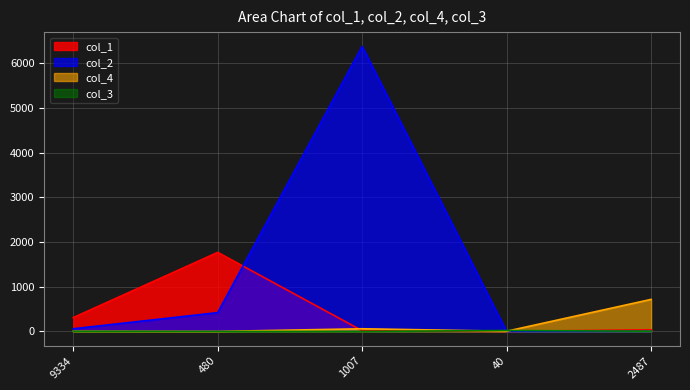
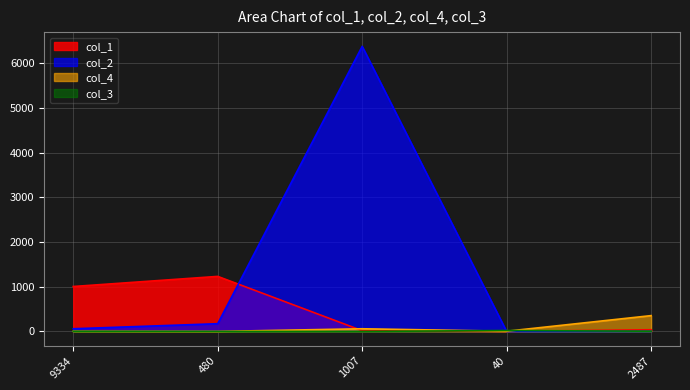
  {
    "col_1": {
-     "9334": 300,
-     "480": 1800
+     "9334": 1000,
+     "480": 1200
    },
    "col_2": {
-     "480": 400,
+     "480": 200,
      "1007": 6400
    },
    "col_4": {
-     "2487": 700
+     "2487": 400
    }
  }
